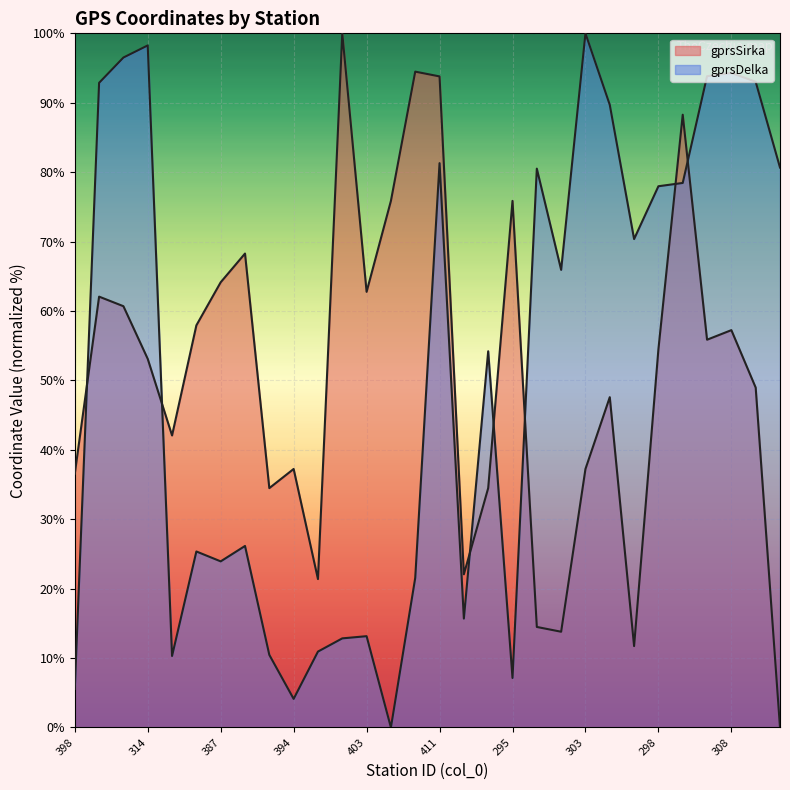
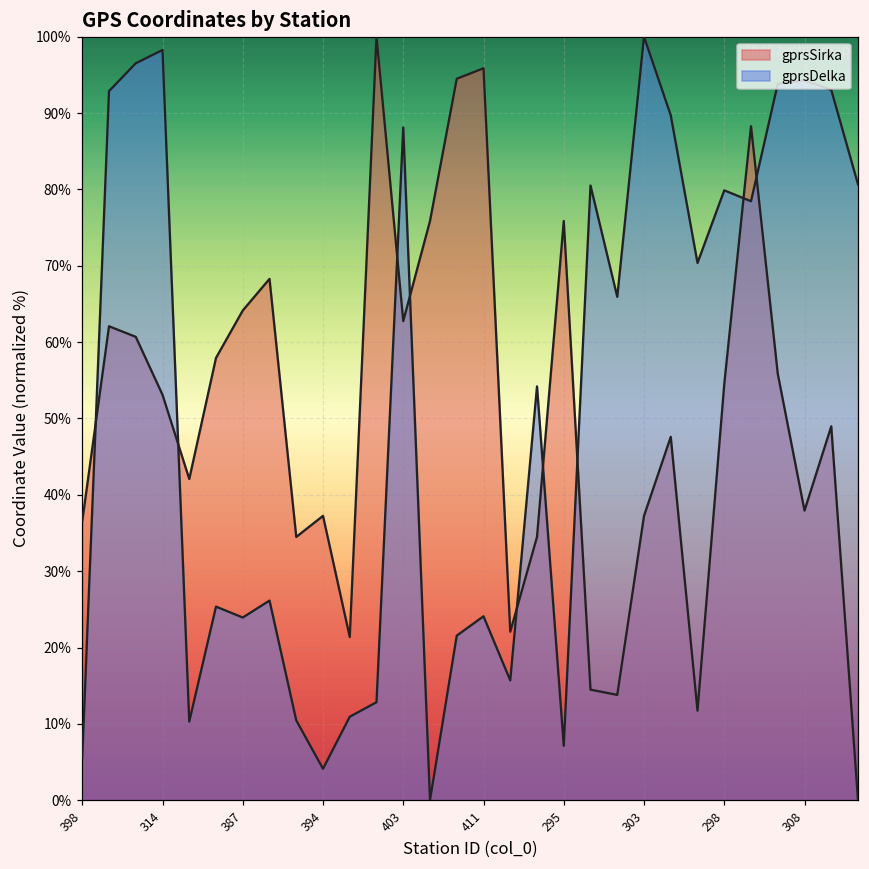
  {
    "gprsSirka": {
      "398": "37%",
      "314": "53%",
      "387": "64%",
      "394": "37%",
      "403": "63%",
-     "411": "94%",
+     "411": "96%",
      "295": "76%",
      "303": "37%",
      "298": "54%",
-     "308": "57%"
+     "308": "38%"
    },
    "gprsDelka": {
      "398": "6%",
      "314": "98%",
      "387": "24%",
      "394": "4%",
-     "403": "13%",
-     "411": "81%",
+     "403": "88%",
+     "411": "24%",
      "295": "7%",
      "303": "100%",
-     "298": "78%"
+     "298": "80%"
    }
  }
